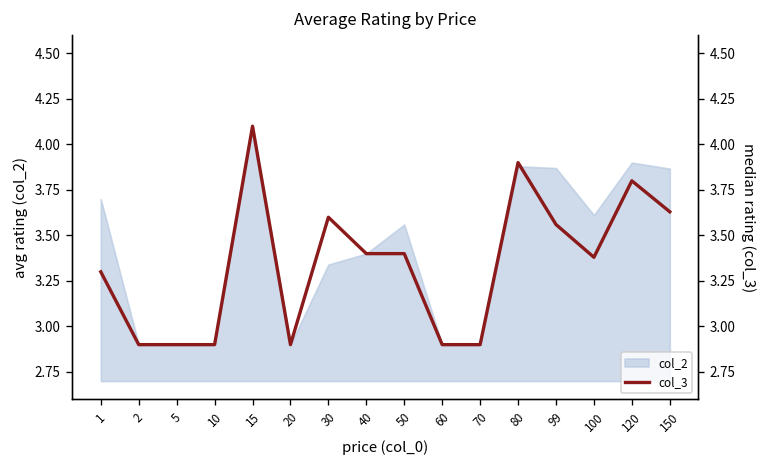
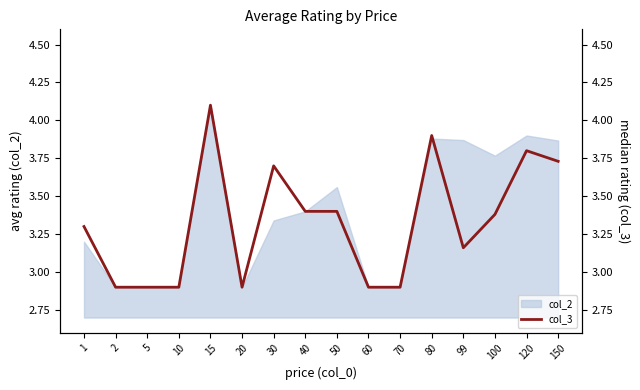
  {
    "col_2": {
-     "1": 3.7,
+     "1": 3.2,
      "2": 2.90,
      "5": 2.90,
      "10": 2.90,
      "15": 4.10,
      "20": 2.90,
      "30": 3.34,
      "40": 3.40,
      "50": 3.56,
      "60": 2.90,
      "70": 2.90,
      "80": 3.88,
      "99": 3.87,
-     "100": 3.61,
+     "100": 3.77,
      "120": 3.90,
      "150": 3.87
    },
    "col_3": {
      "1": 3.30,
      "2": 2.90,
      "5": 2.90,
      "10": 2.90,
      "15": 4.10,
      "20": 2.90,
-     "30": 3.6,
+     "30": 3.7,
      "40": 3.40,
      "50": 3.40,
      "60": 2.90,
      "70": 2.90,
      "80": 3.90,
-     "99": 3.56,
+     "99": 3.16,
      "100": 3.38,
      "120": 3.80,
-     "150": 3.63
+     "150": 3.73
    }
  }
